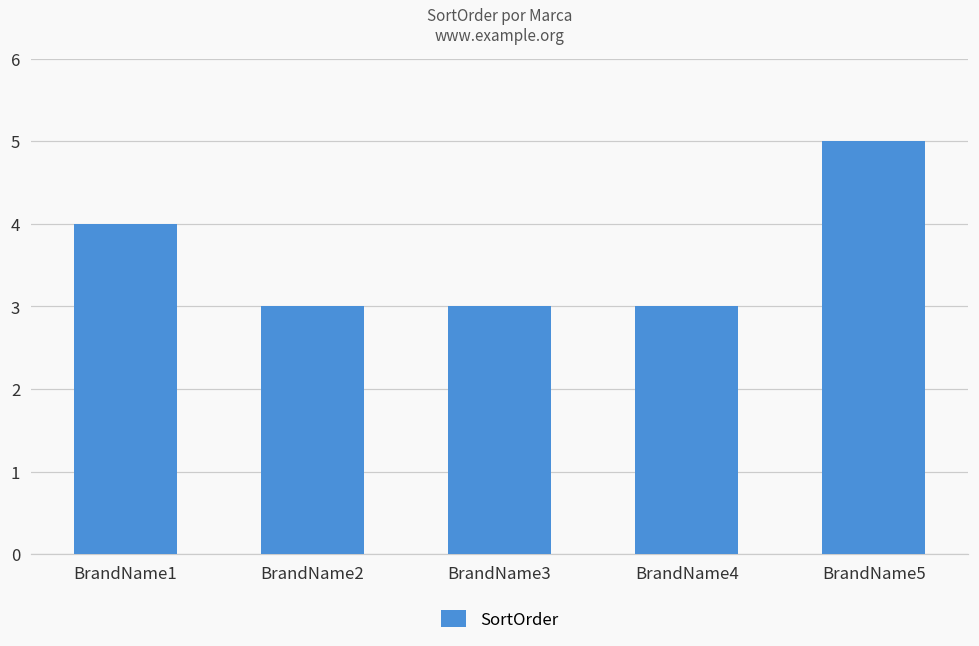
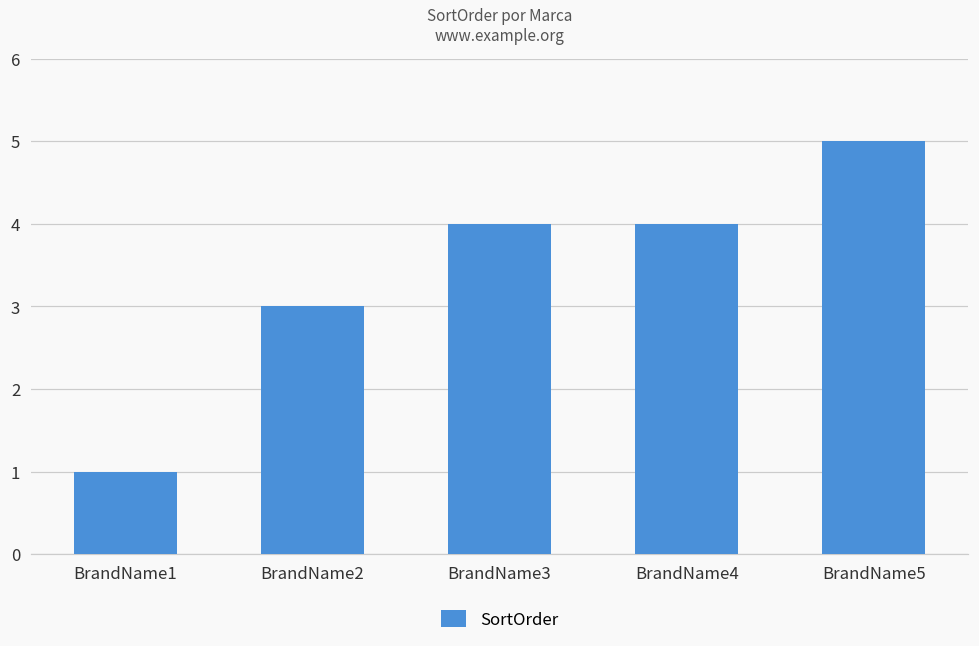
  {
-   "BrandName1": 4,
+   "BrandName1": 1,
    "BrandName2": 3,
-   "BrandName3": 3,
-   "BrandName4": 3,
+   "BrandName3": 4,
+   "BrandName4": 4,
    "BrandName5": 5
  }
